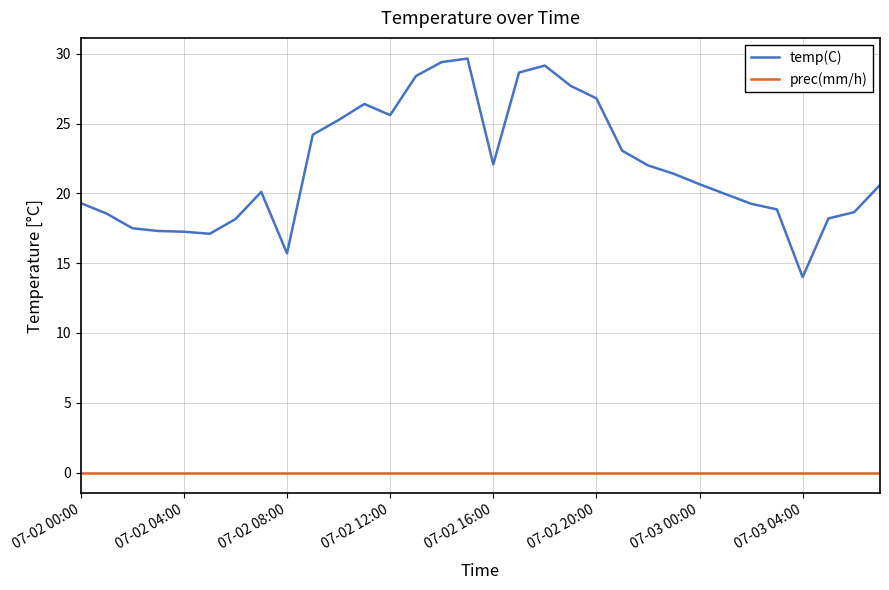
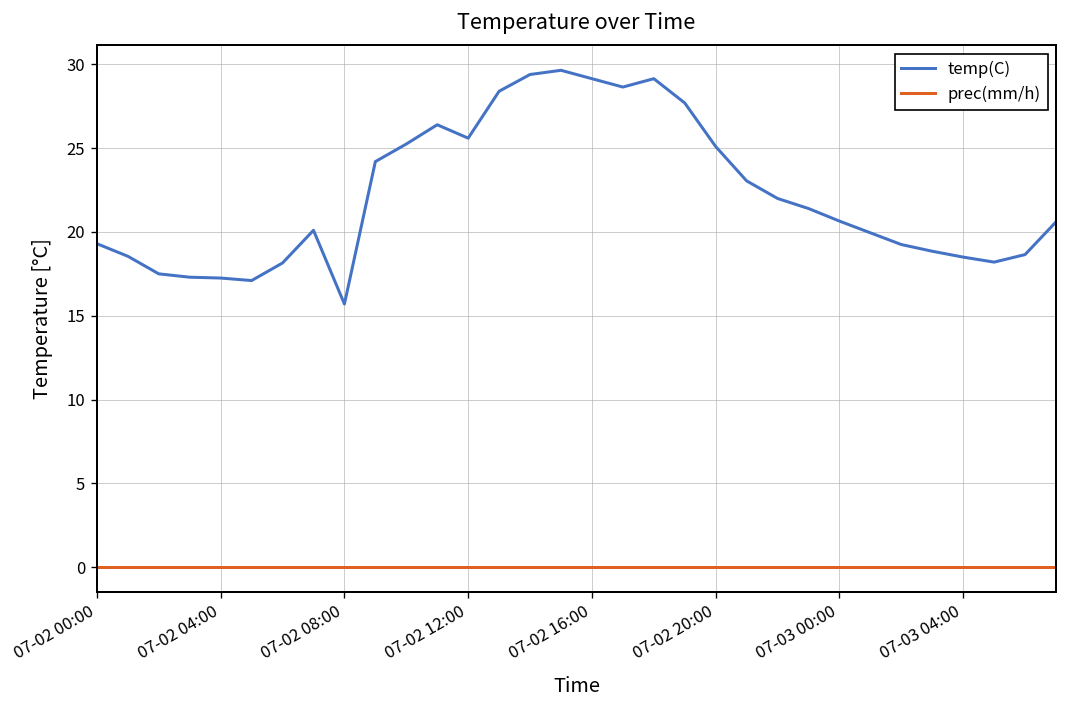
  {
    "temp(C)": {
      "07-02 00:00": 19.3,
      "07-02 04:00": 17.3,
      "07-02 08:00": 15.7,
      "07-02 12:00": 25.6,
-     "07-02 16:00": 22.1,
-     "07-02 20:00": 26.8,
+     "07-02 16:00": 29.2,
+     "07-02 20:00": 25.1,
      "07-03 00:00": 20.7,
-     "07-03 04:00": 14.0
+     "07-03 04:00": 18.5
    },
    "prec(mm/h)": {
      "07-02 00:00": 0.0,
      "07-02 04:00": 0.0,
      "07-02 08:00": 0.0,
      "07-02 12:00": 0.0,
      "07-02 16:00": 0.0,
      "07-02 20:00": 0.0,
      "07-03 00:00": 0.0,
      "07-03 04:00": 0.0
    }
  }
